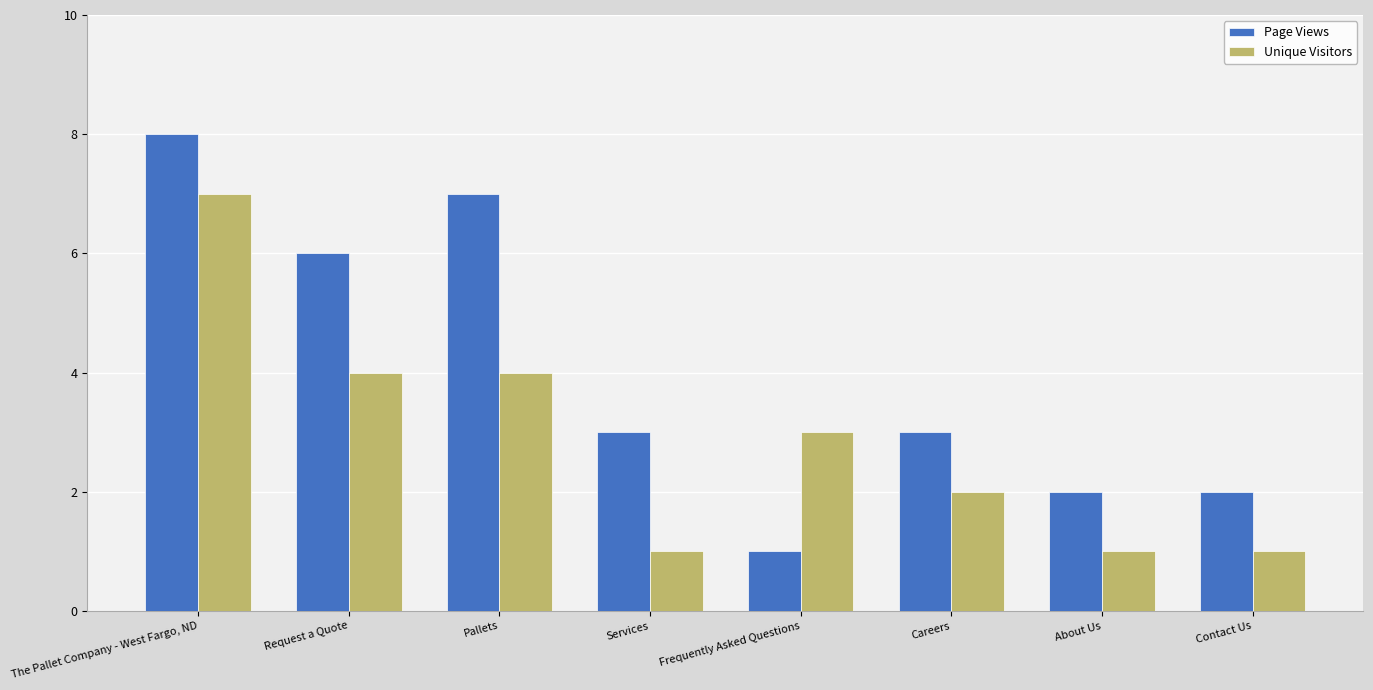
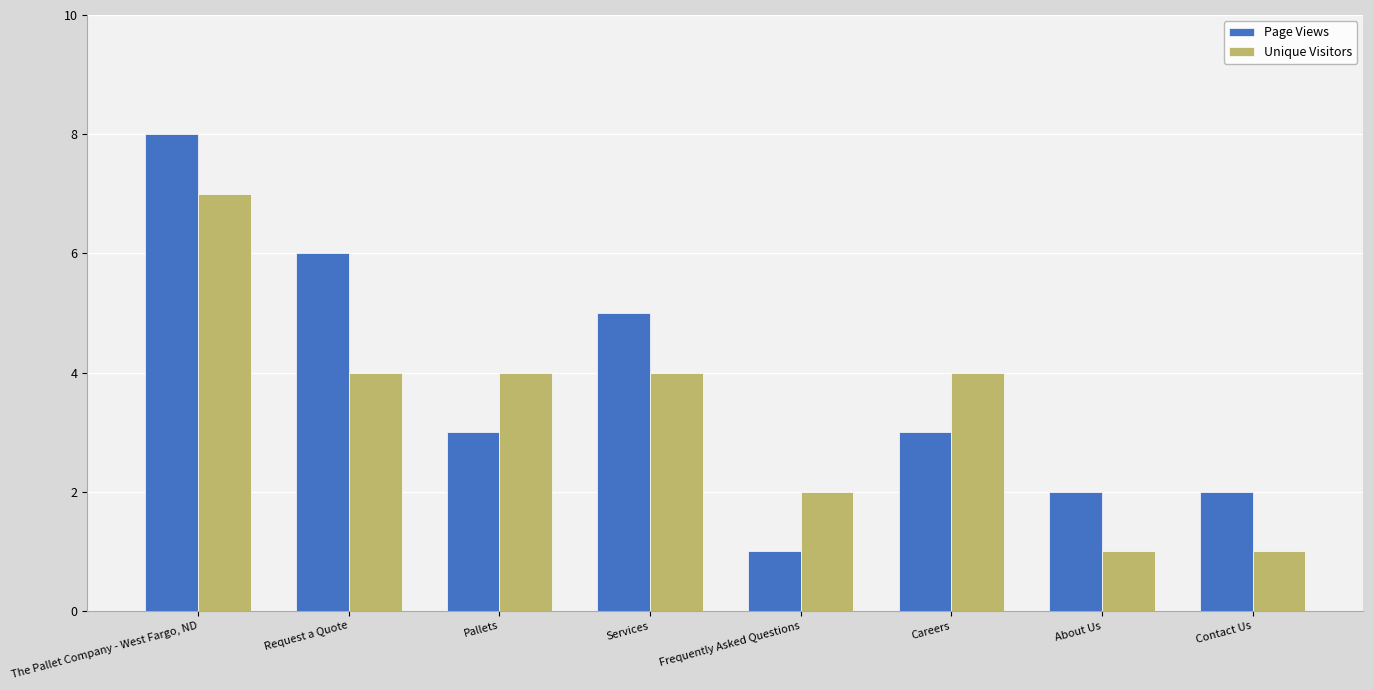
  {
    "Page Views": {
      "The Pallet Company - West Fargo, ND": 8,
      "Request a Quote": 6,
-     "Pallets": 7,
-     "Services": 3,
+     "Pallets": 3,
+     "Services": 5,
      "Frequently Asked Questions": 1,
      "Careers": 3,
      "About Us": 2,
      "Contact Us": 2
    },
    "Unique Visitors": {
      "The Pallet Company - West Fargo, ND": 7,
      "Request a Quote": 4,
      "Pallets": 4,
-     "Services": 1,
-     "Frequently Asked Questions": 3,
-     "Careers": 2,
+     "Services": 4,
+     "Frequently Asked Questions": 2,
+     "Careers": 4,
      "About Us": 1,
      "Contact Us": 1
    }
  }
